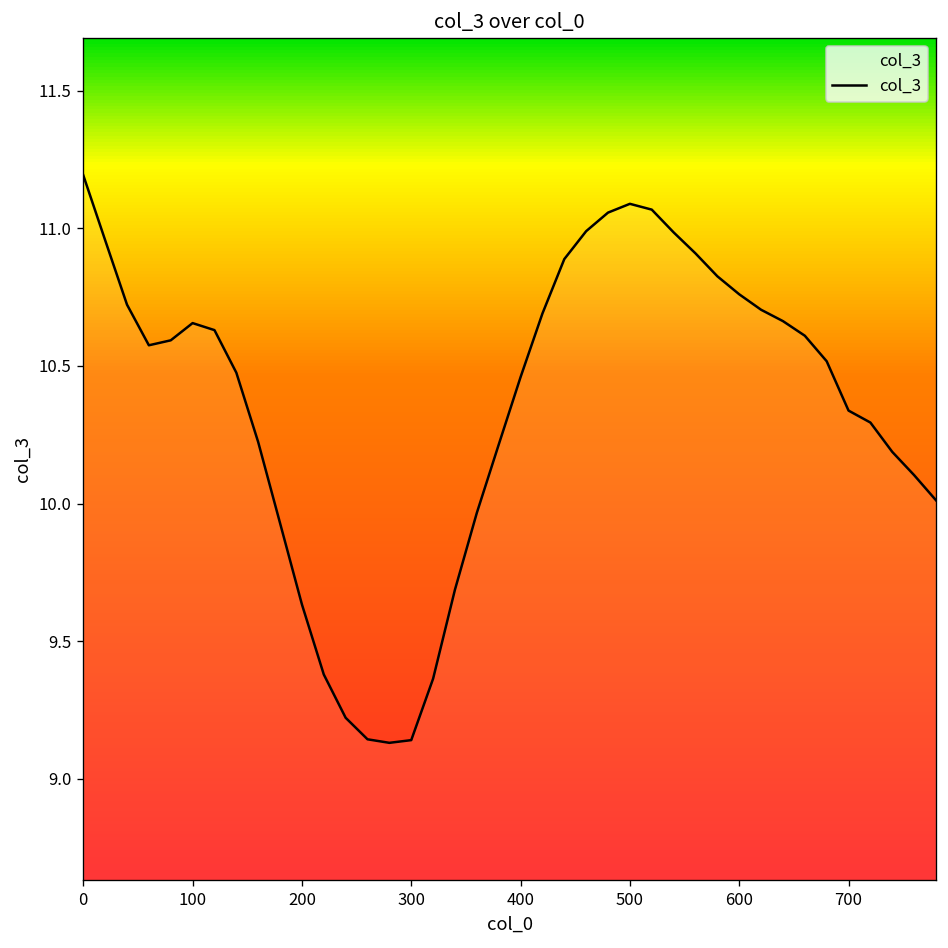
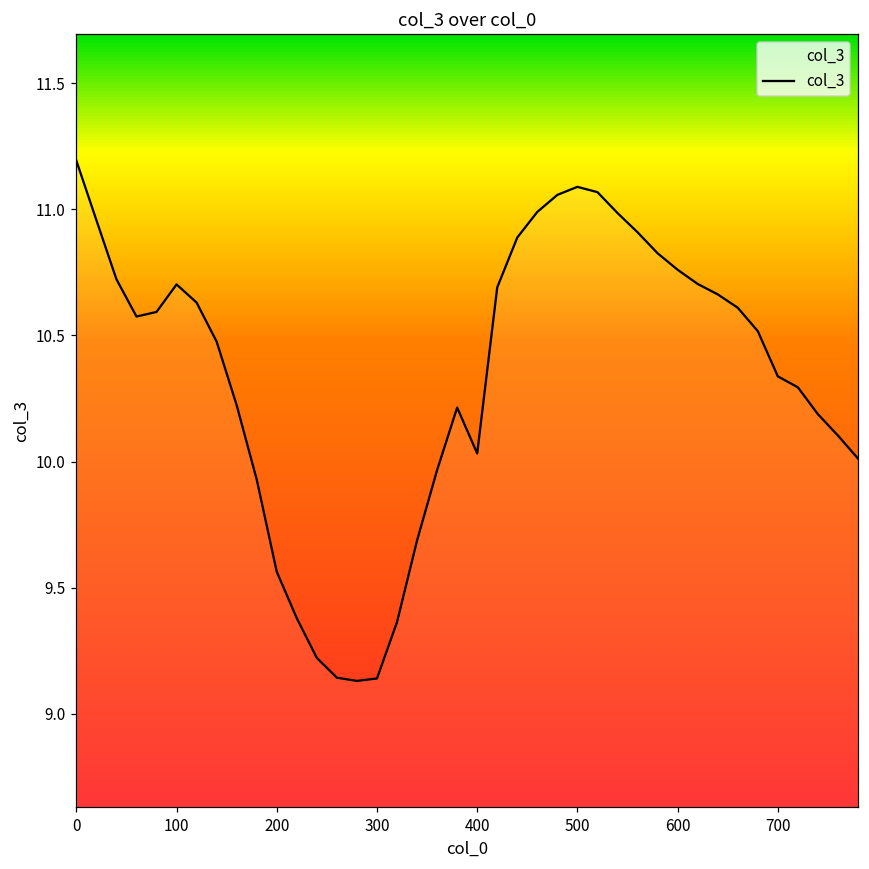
  {
    "0": 11.19,
-   "100": 10.66,
-   "200": 9.63,
+   "100": 10.70,
+   "200": 9.56,
    "300": 9.14,
-   "400": 10.46,
+   "400": 10.03,
    "500": 11.09,
    "600": 10.76,
    "700": 10.34
  }
